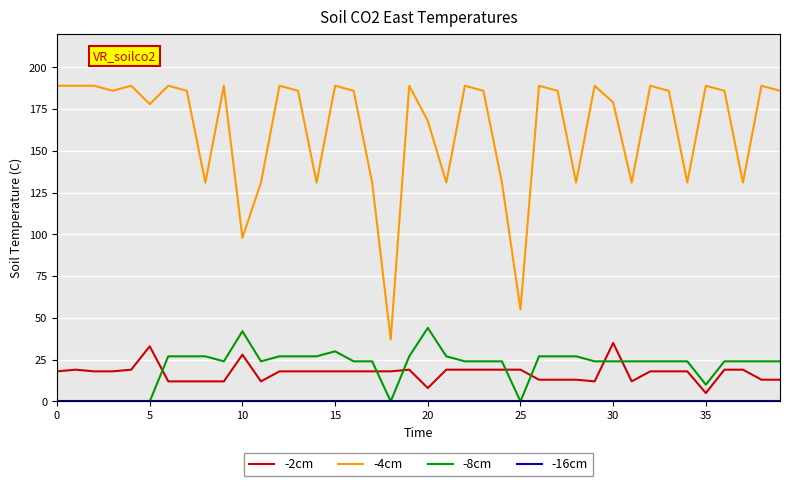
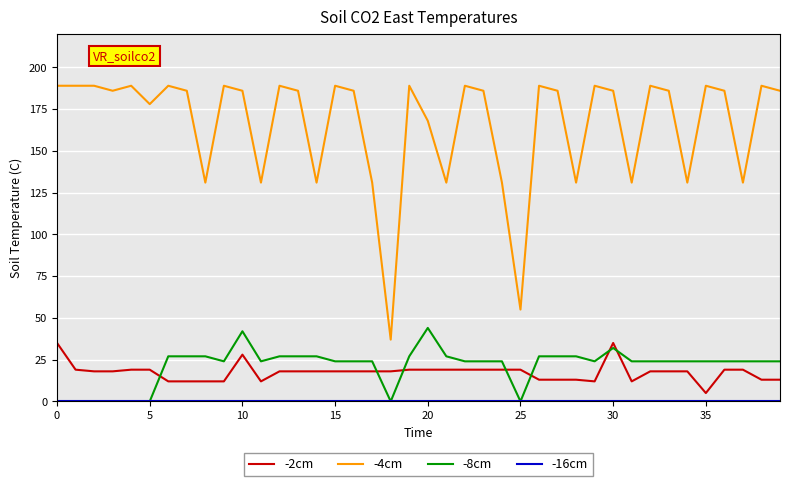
  {
    "-2cm": {
-     "0": 18,
-     "5": 33,
+     "0": 35,
+     "5": 19,
      "10": 28,
      "15": 18,
-     "20": 8,
+     "20": 19,
      "25": 19,
      "30": 35,
      "35": 5
    },
    "-4cm": {
      "0": 189,
      "5": 178,
-     "10": 98,
+     "10": 186,
      "15": 189,
      "20": 168,
      "25": 55,
-     "30": 179,
+     "30": 186,
      "35": 189
    },
    "-8cm": {
      "10": 42,
-     "15": 30,
+     "15": 24,
      "20": 44,
-     "30": 24,
-     "35": 10
+     "30": 32,
+     "35": 24
    },
    "-16cm": {
      "10": 0,
      "15": 0,
      "20": 0,
      "30": 0,
      "35": 0
    }
  }
